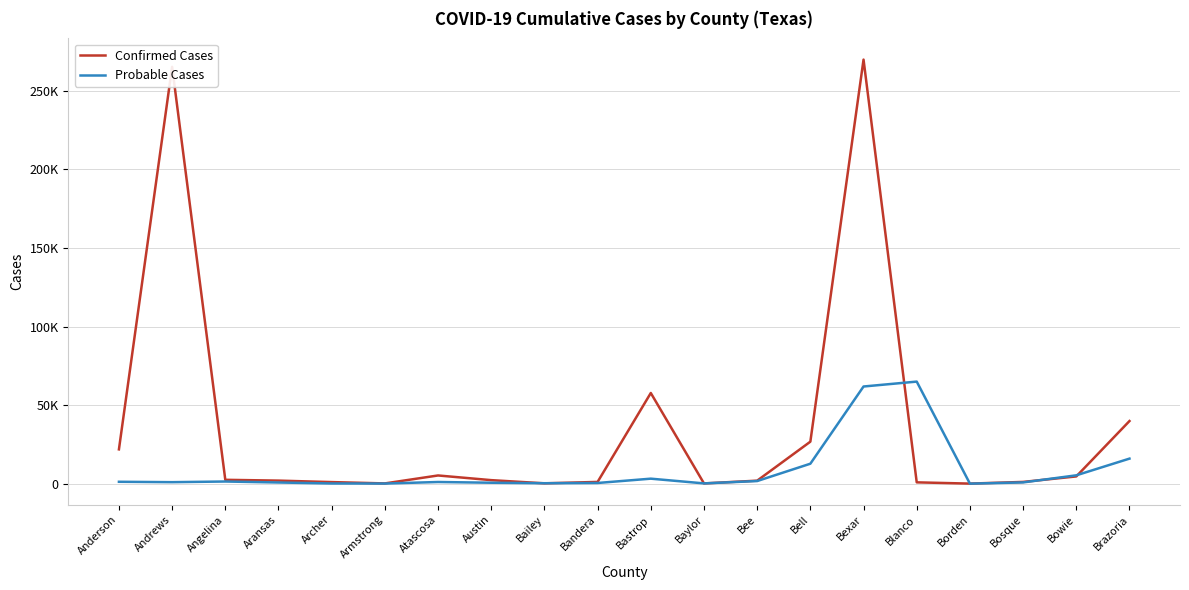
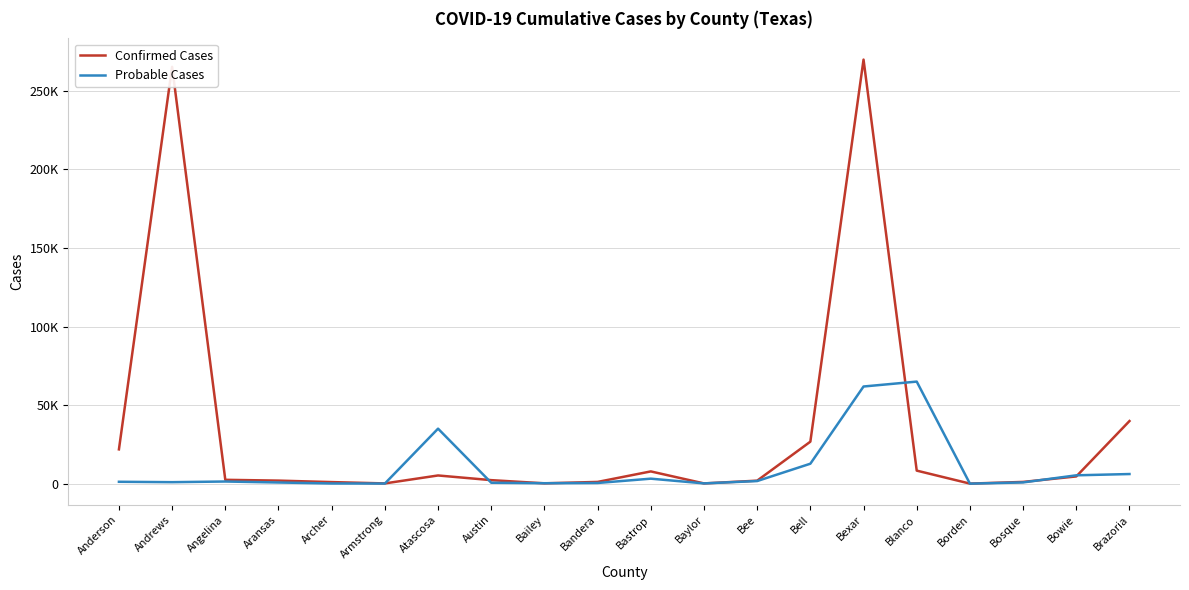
  {
    "Confirmed Cases": {
      "Anderson": 22000,
      "Atascosa": 5000,
      "Austin": 2000,
-     "Bastrop": 58000,
+     "Bastrop": 8000,
      "Bell": 27000,
      "Bexar": 270000,
-     "Blanco": 1000,
+     "Blanco": 8000,
      "Brazoria": 40000
    },
    "Probable Cases": {
      "Anderson": 1000,
      "Andrews": 1000,
-     "Atascosa": 1000,
+     "Atascosa": 35000,
      "Austin": 1000,
      "Bastrop": 3000,
      "Bell": 13000,
      "Bexar": 62000,
      "Blanco": 65000,
-     "Brazoria": 16000
+     "Brazoria": 6000
    }
  }
